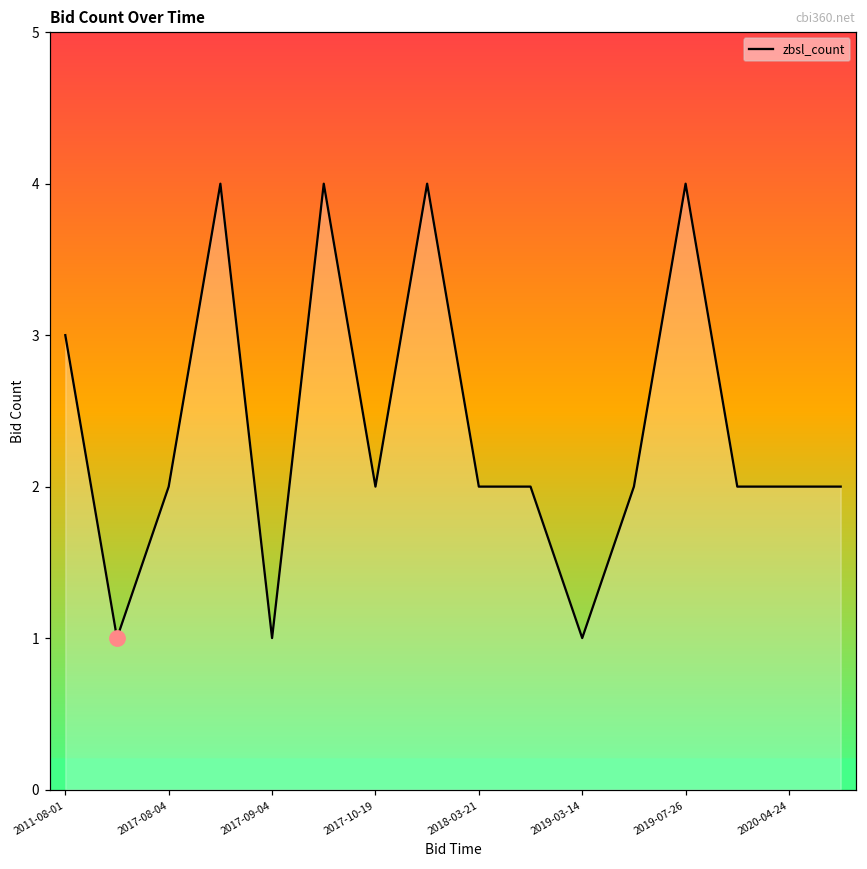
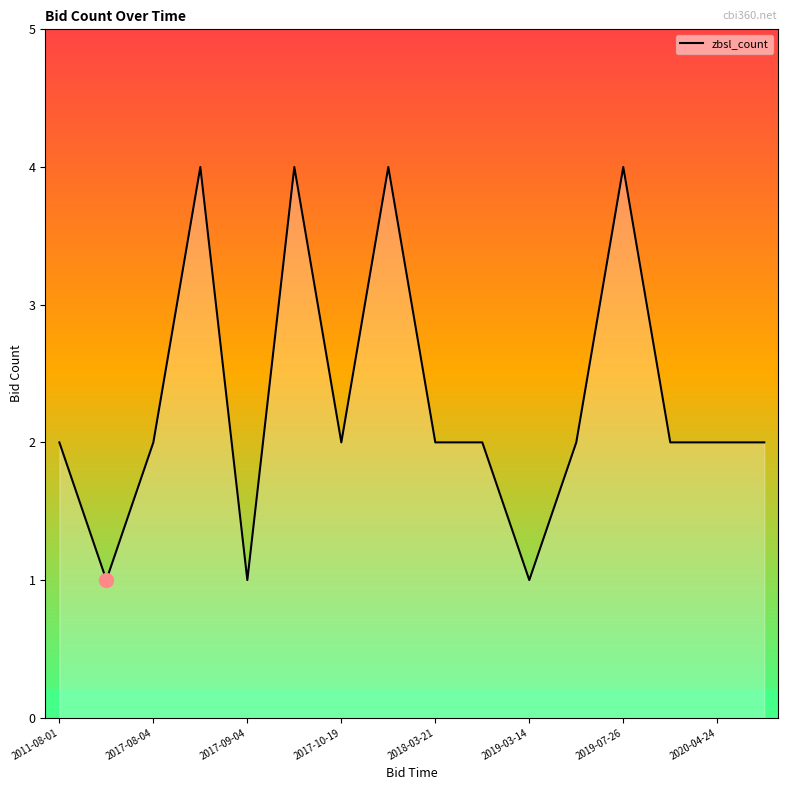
  {
    "zbsl_count": {
-     "2011-08-01": 3,
+     "2011-08-01": 2,
      "2017-08-04": 2,
      "2017-10-19": 2,
      "2019-03-14": 1,
      "2019-07-26": 4,
      "2020-04-24": 2
    }
  }
